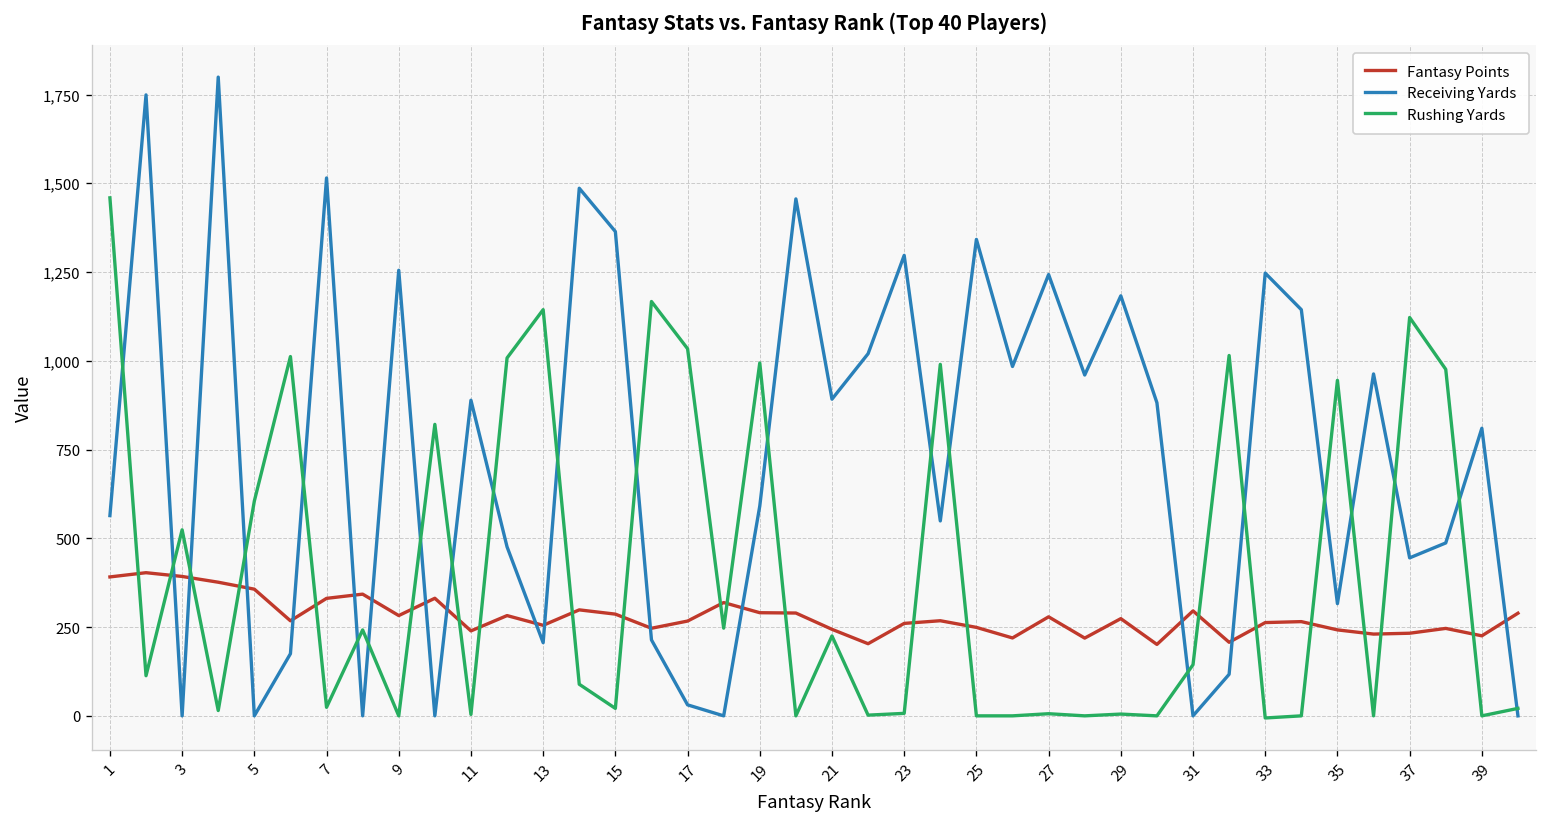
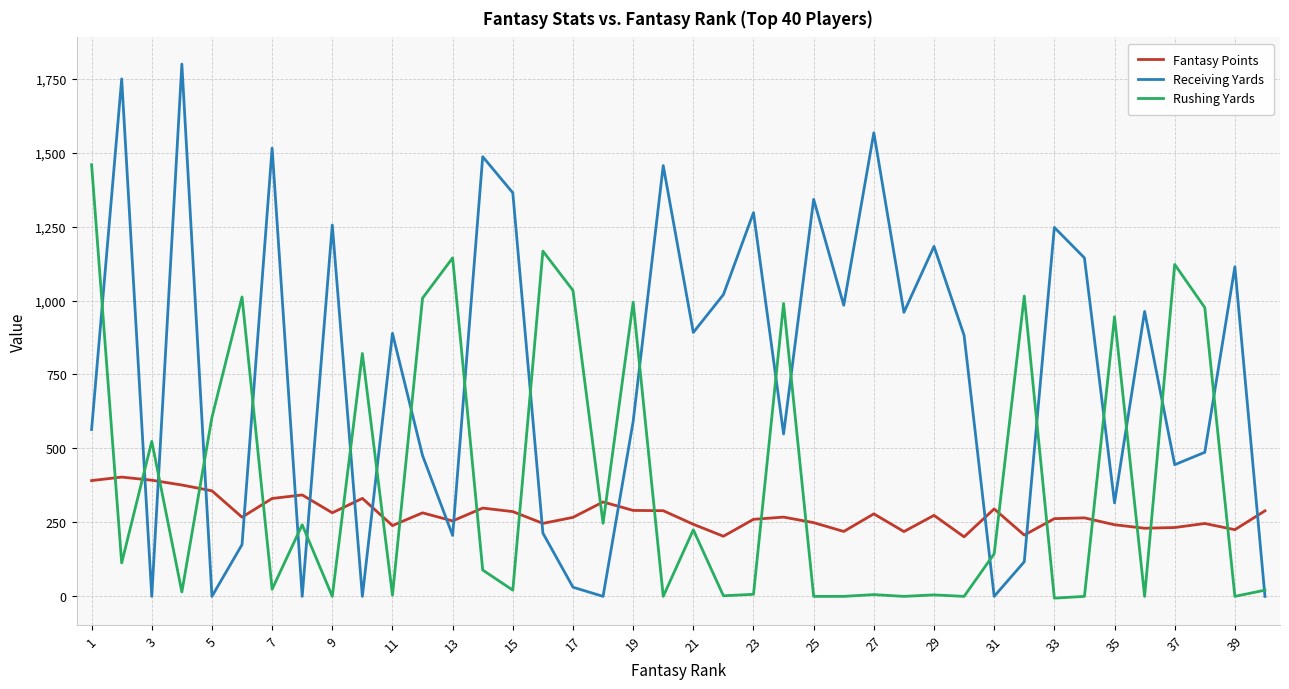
  {
    "Fantasy Points": {
      "1": "390",
      "3": "390",
      "5": "360",
      "7": "330",
      "9": "280",
      "11": "240",
      "13": "260",
      "15": "290",
      "17": "270",
      "19": "290",
      "21": "240",
      "23": "260",
      "25": "250",
      "27": "280",
      "29": "270",
      "31": "300",
      "33": "260",
      "35": "240",
      "37": "230",
      "39": "230"
    },
    "Receiving Yards": {
      "1": "560",
      "3": "0",
      "5": "0",
      "7": "1,520",
      "9": "1,260",
      "11": "890",
      "13": "210",
      "15": "1,360",
      "17": "30",
      "19": "590",
      "21": "890",
      "23": "1,300",
      "25": "1,340",
-     "27": "1,240",
+     "27": "1,570",
      "29": "1,180",
      "31": "0",
      "33": "1,250",
      "35": "320",
      "37": "450",
-     "39": "810"
+     "39": "1,110"
    },
    "Rushing Yards": {
      "1": "1,460",
      "3": "520",
      "5": "610",
      "7": "20",
      "9": "0",
      "11": "0",
      "13": "1,140",
      "15": "20",
      "17": "1,030",
      "19": "990",
      "21": "230",
      "23": "10",
      "25": "0",
      "27": "10",
      "29": "10",
      "31": "140",
      "33": "-10",
      "35": "950",
      "37": "1,120",
      "39": "0"
    }
  }
